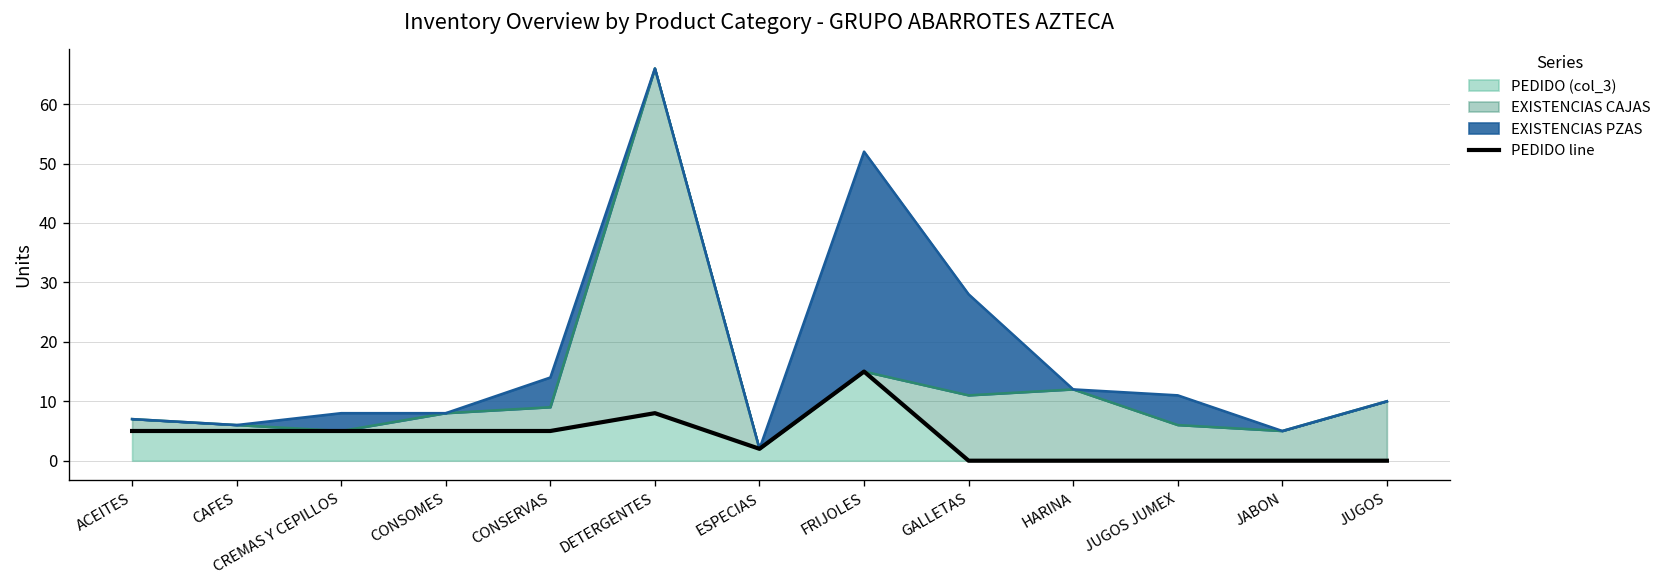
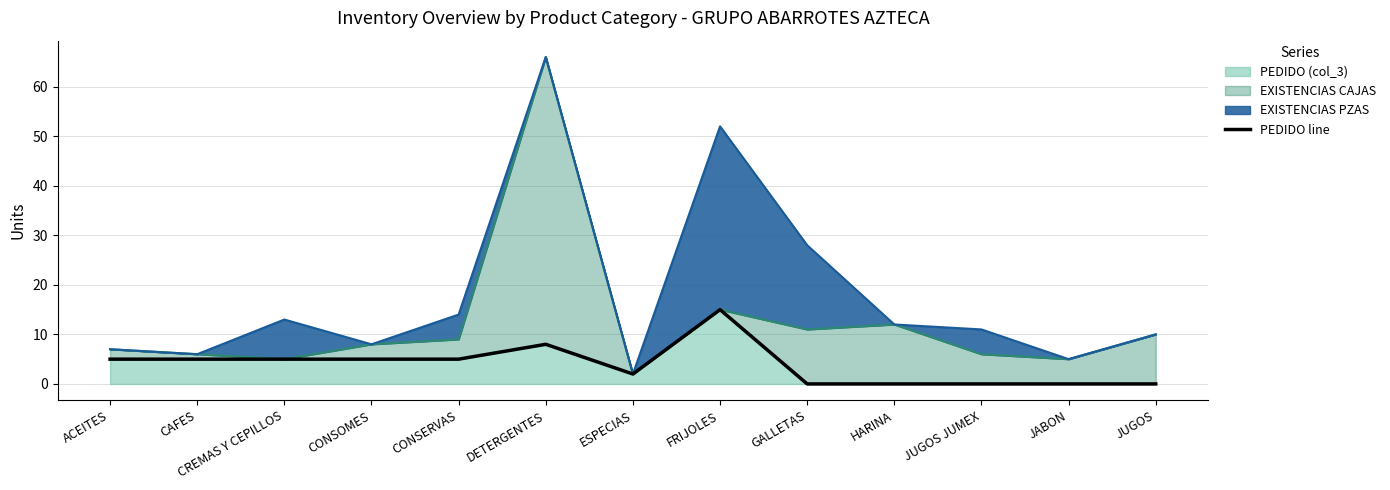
  {
    "EXISTENCIAS PZAS": {
-     "CREMAS Y CEPILLOS": 3,
+     "CREMAS Y CEPILLOS": 8,
      "CONSERVAS": 5,
      "FRIJOLES": 37,
      "GALLETAS": 17,
      "JUGOS JUMEX": 5
    }
  }
